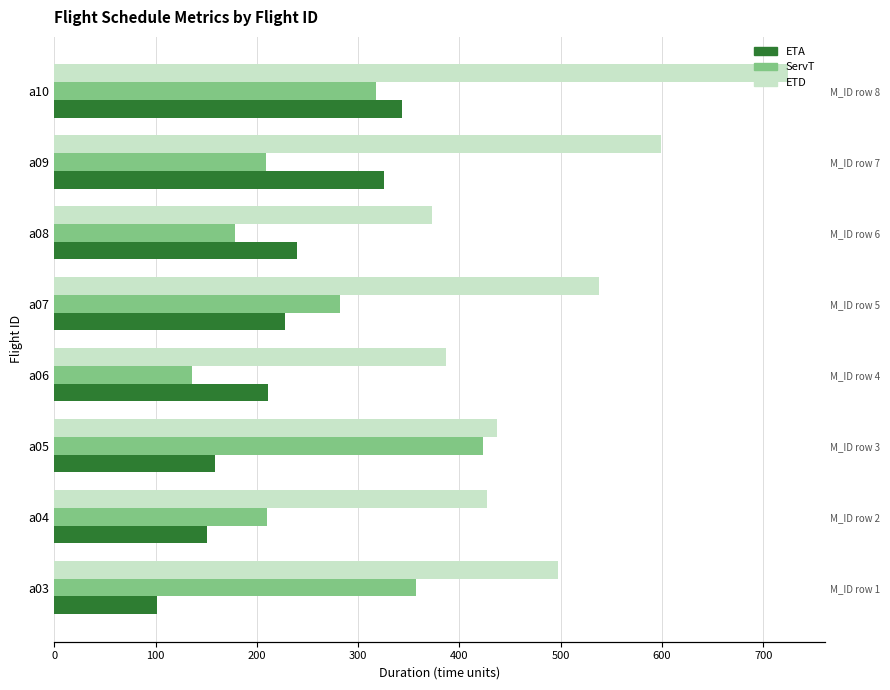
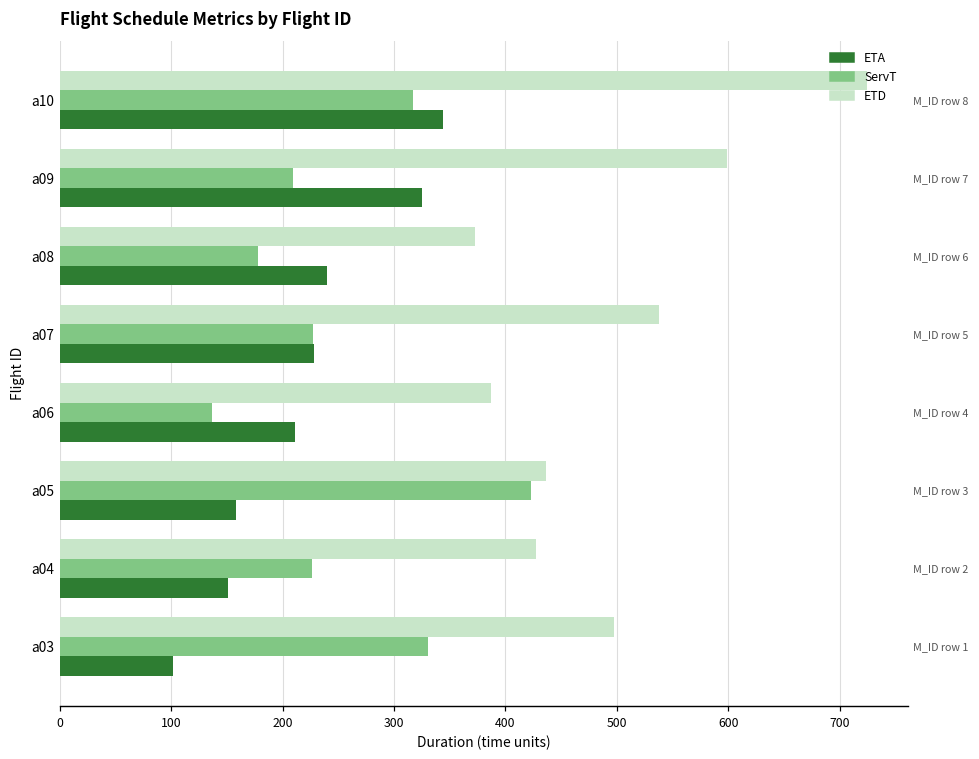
  {
    "ServT": {
      "a10": 317,
      "a09": 209,
      "a08": 178,
-     "a07": 282,
+     "a07": 227,
      "a06": 136,
      "a05": 423,
-     "a04": 210,
-     "a03": 357
+     "a04": 227,
+     "a03": 331
    }
  }
